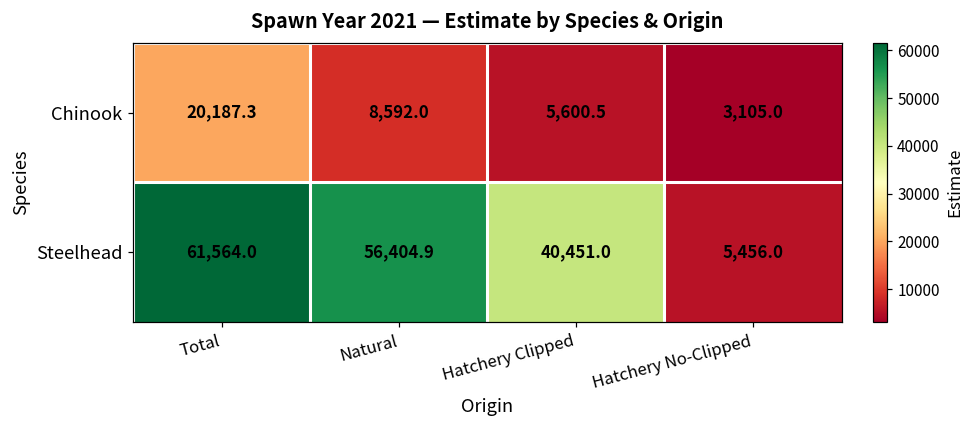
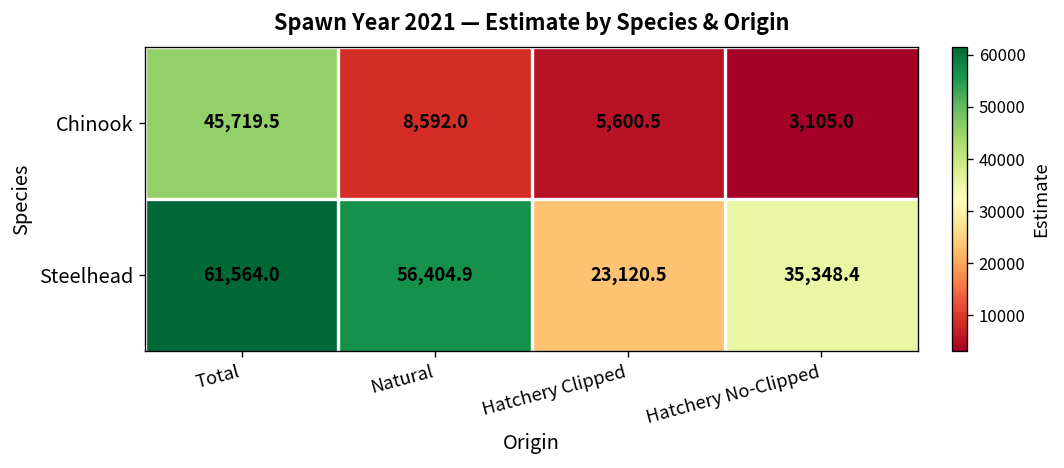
  {
    "Chinook": {
-     "Total": "20,187.3",
+     "Total": "45,719.5",
      "Natural": "8,592.0",
      "Hatchery Clipped": "5,600.5",
      "Hatchery No-Clipped": "3,105.0"
    },
    "Steelhead": {
      "Total": "61,564.0",
      "Natural": "56,404.9",
-     "Hatchery Clipped": "40,451.0",
-     "Hatchery No-Clipped": "5,456.0"
+     "Hatchery Clipped": "23,120.5",
+     "Hatchery No-Clipped": "35,348.4"
    }
  }
